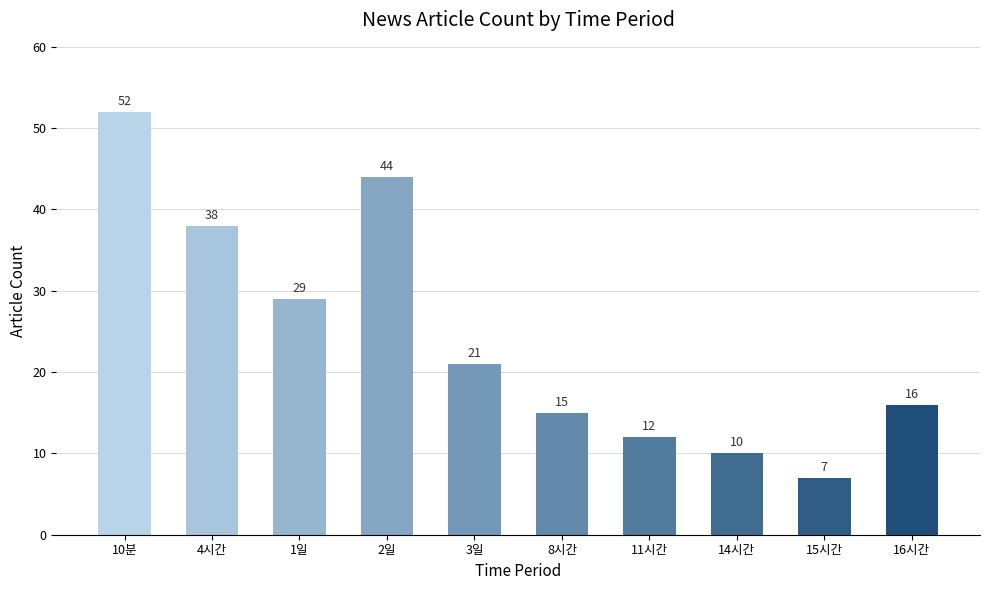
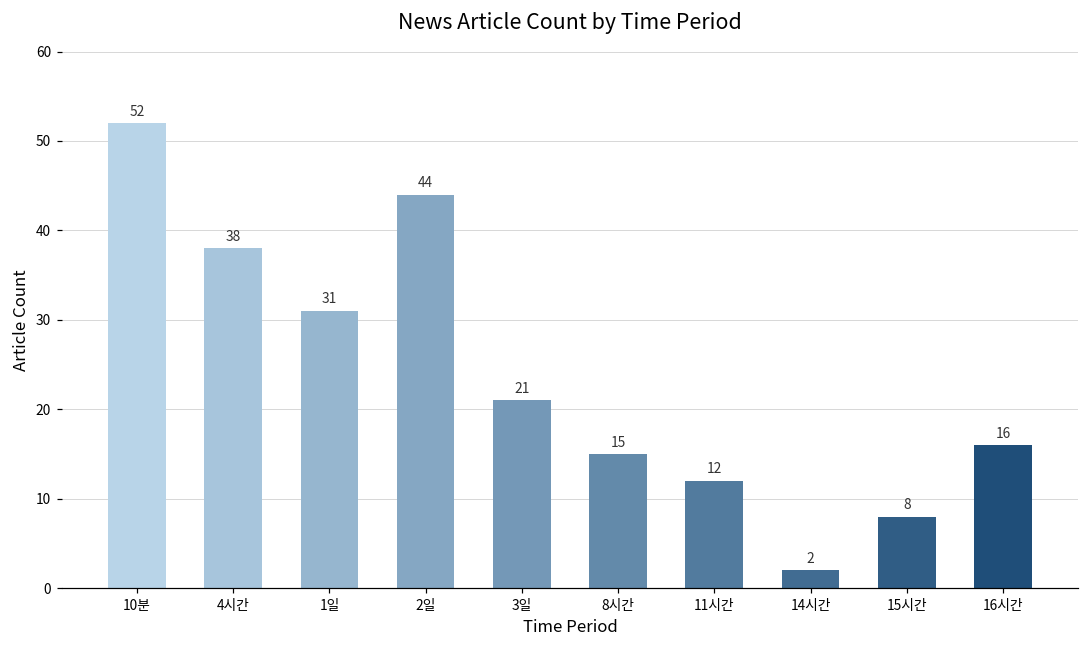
  {
    "10분": 52,
    "4시간": 38,
-   "1일": 29,
+   "1일": 31,
    "2일": 44,
    "3일": 21,
    "8시간": 15,
    "11시간": 12,
-   "14시간": 10,
-   "15시간": 7,
+   "14시간": 2,
+   "15시간": 8,
    "16시간": 16
  }
